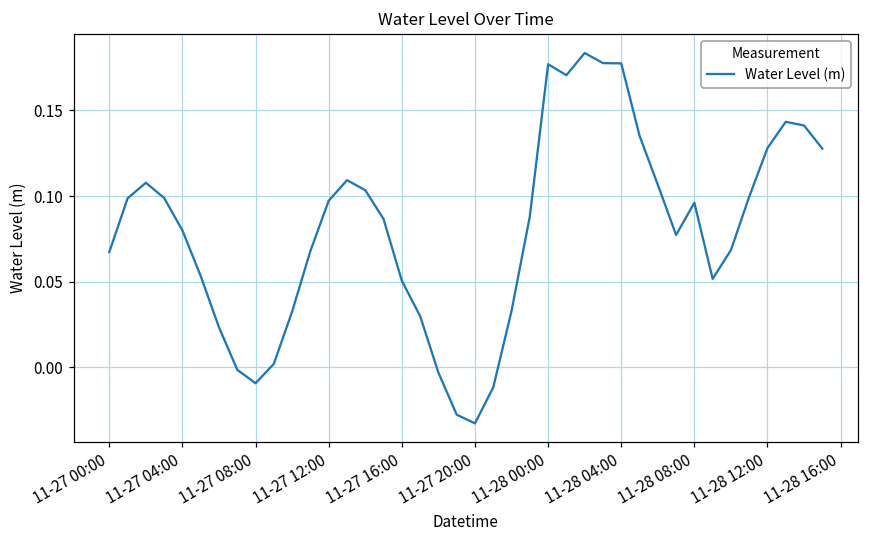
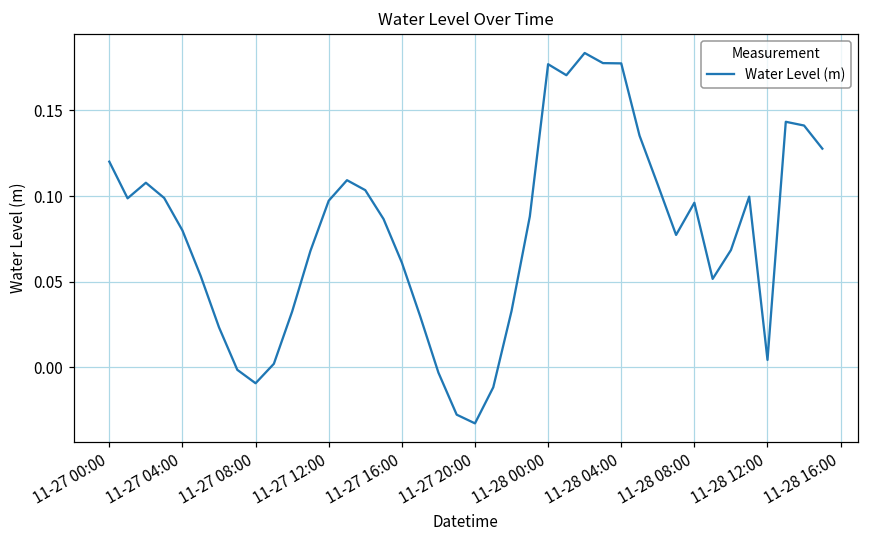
  {
-   "11-27 00:00": 0.067,
+   "11-27 00:00": 0.120,
    "11-27 04:00": 0.080,
    "11-27 08:00": -0.009,
    "11-27 12:00": 0.097,
-   "11-27 16:00": 0.050,
+   "11-27 16:00": 0.061,
    "11-27 20:00": -0.033,
    "11-28 00:00": 0.177,
    "11-28 04:00": 0.178,
    "11-28 08:00": 0.096,
-   "11-28 12:00": 0.128
+   "11-28 12:00": 0.004
  }
